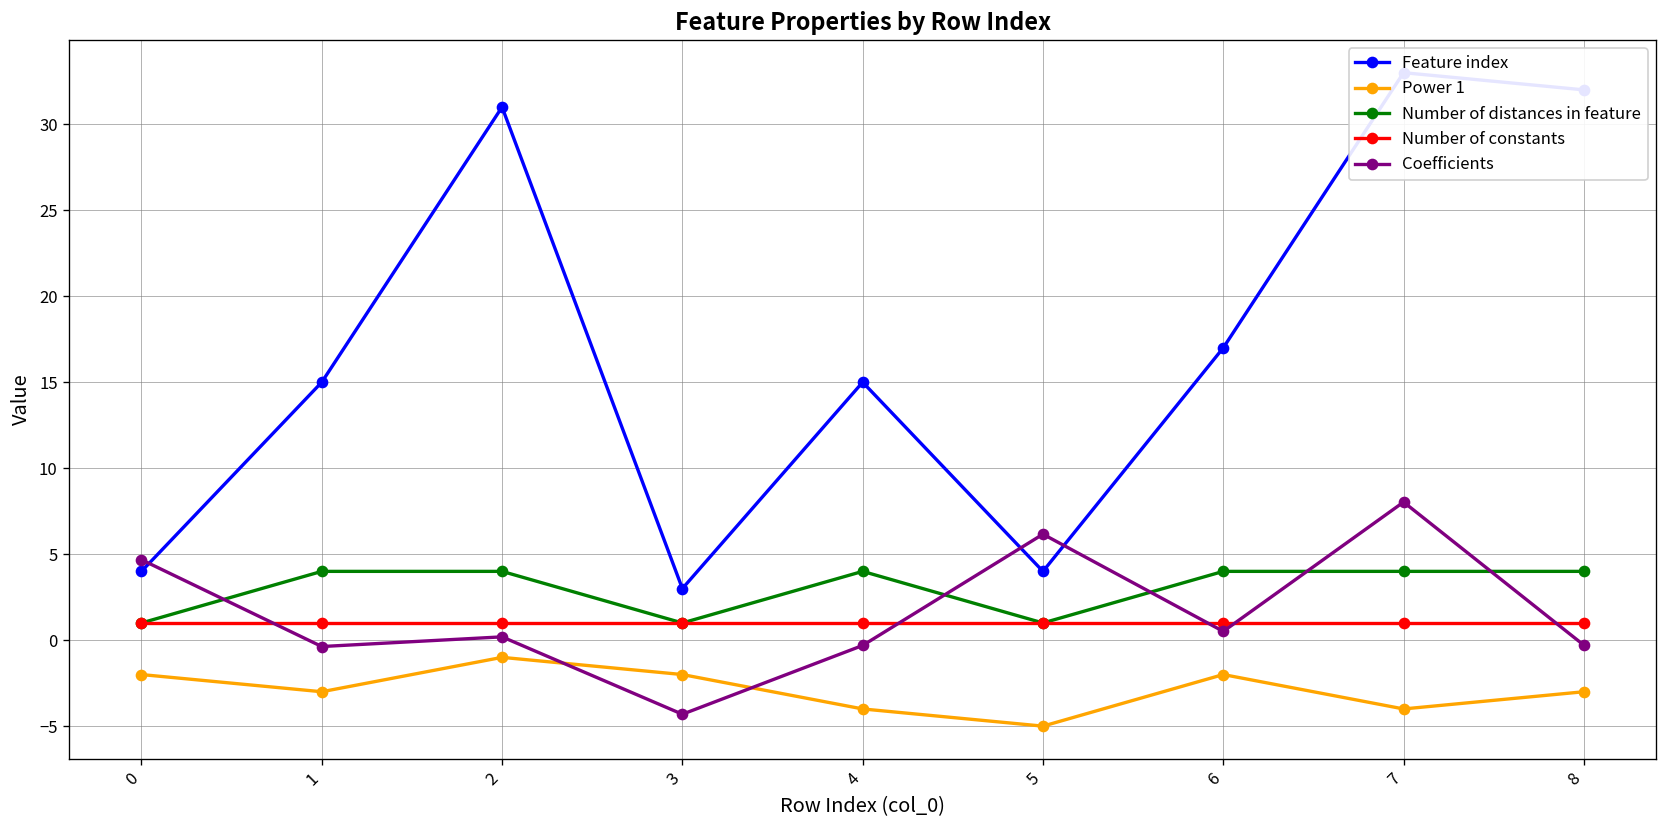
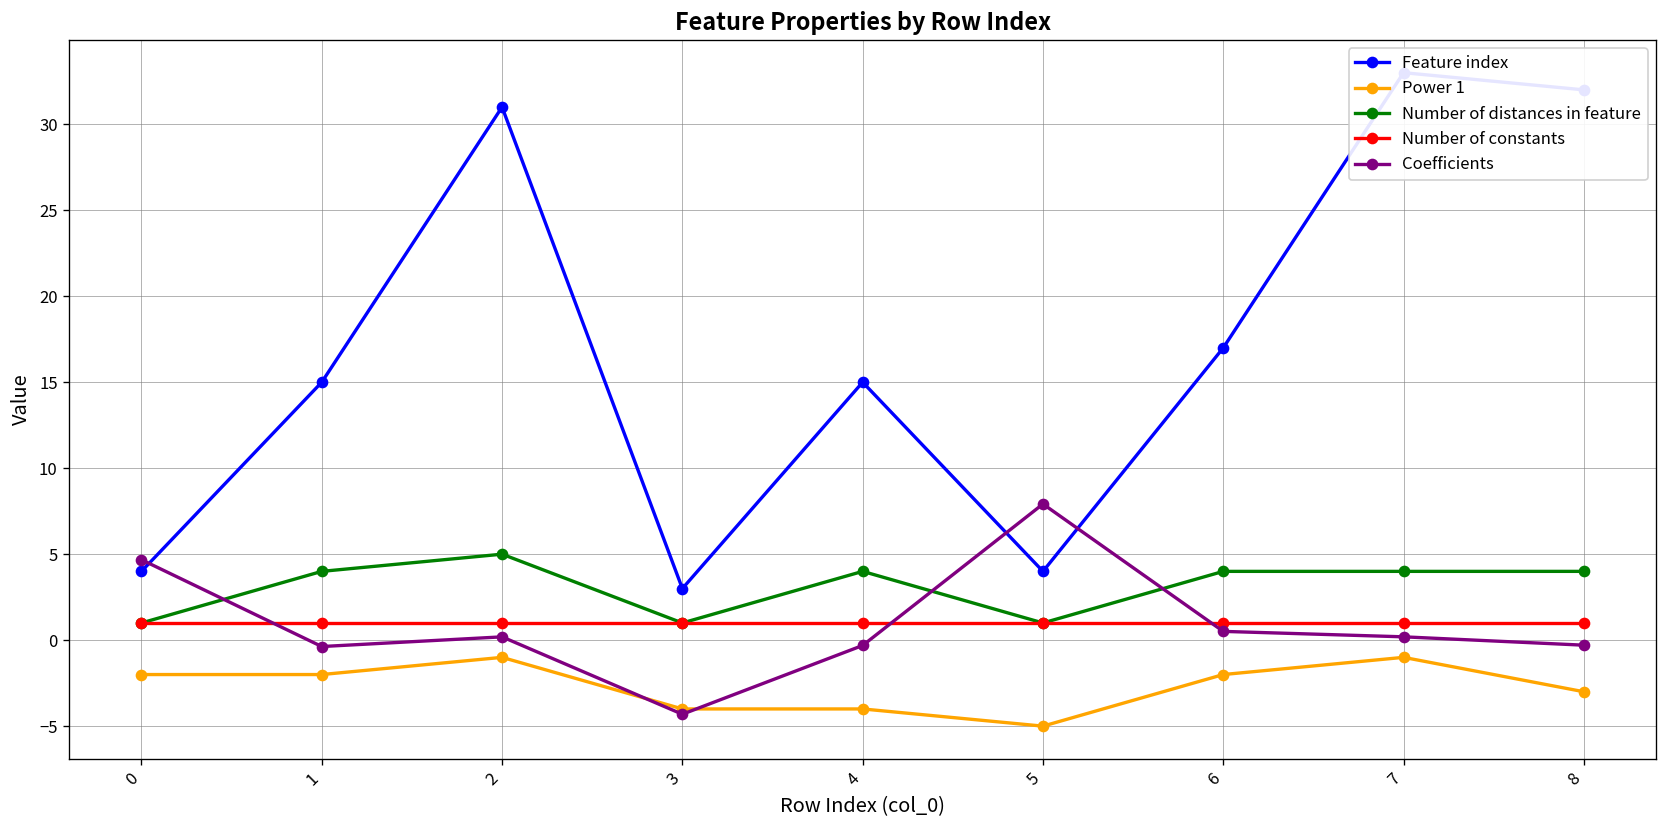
  {
    "Feature index": {
      "0": 4.0,
      "1": 15.0,
      "2": 31.0,
      "3": 3.0,
      "4": 15.0,
      "5": 4.0,
      "6": 17.0
    },
    "Power 1": {
      "0": -2,
-     "1": -3,
+     "1": -2,
      "2": -1,
-     "3": -2,
+     "3": -4,
      "4": -4,
      "5": -5,
      "6": -2,
-     "7": -4,
+     "7": -1,
      "8": -3
    },
    "Number of distances in feature": {
      "1": 4,
-     "2": 4,
+     "2": 5,
      "4": 4,
      "6": 4,
      "7": 4,
      "8": 4
    },
    "Number of constants": {
      "1": 1.0,
      "2": 1.0,
      "4": 1.0,
      "6": 1.0,
      "7": 1.0,
      "8": 1.0
    },
    "Coefficients": {
      "0": 4.7,
      "1": -0.4,
      "2": 0.2,
      "3": -4.3,
      "4": -0.3,
-     "5": 6.2,
+     "5": 7.9,
      "6": 0.5,
-     "7": 8.0,
+     "7": 0.2,
      "8": -0.3
    }
  }
